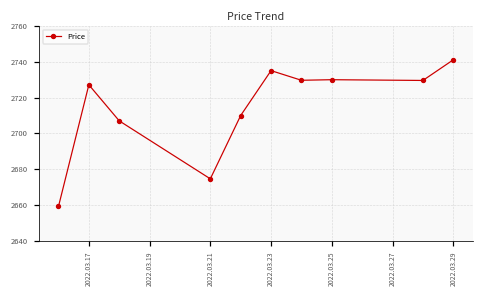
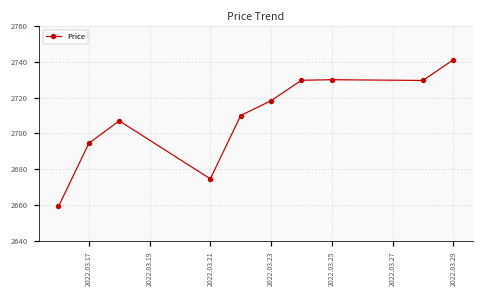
  {
-   "2022.03.17": 2727,
+   "2022.03.17": 2695,
    "2022.03.21": 2675,
-   "2022.03.23": 2735,
+   "2022.03.23": 2718,
    "2022.03.25": 2730,
    "2022.03.29": 2741
  }
